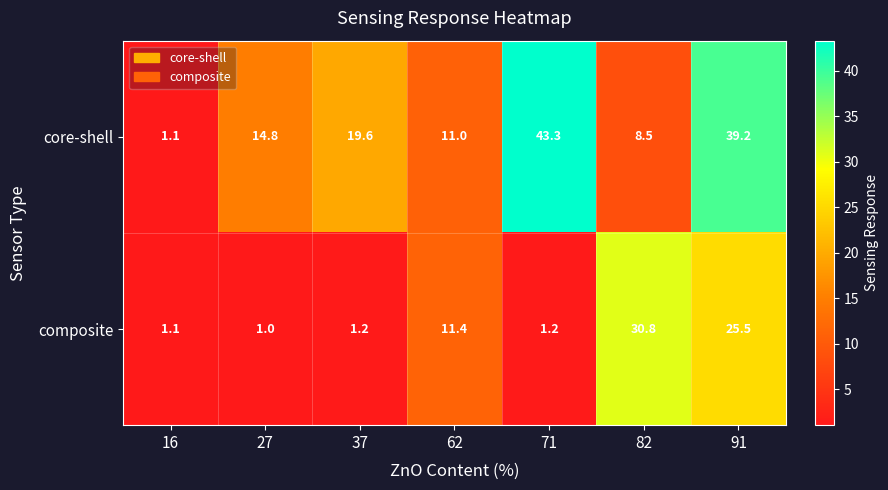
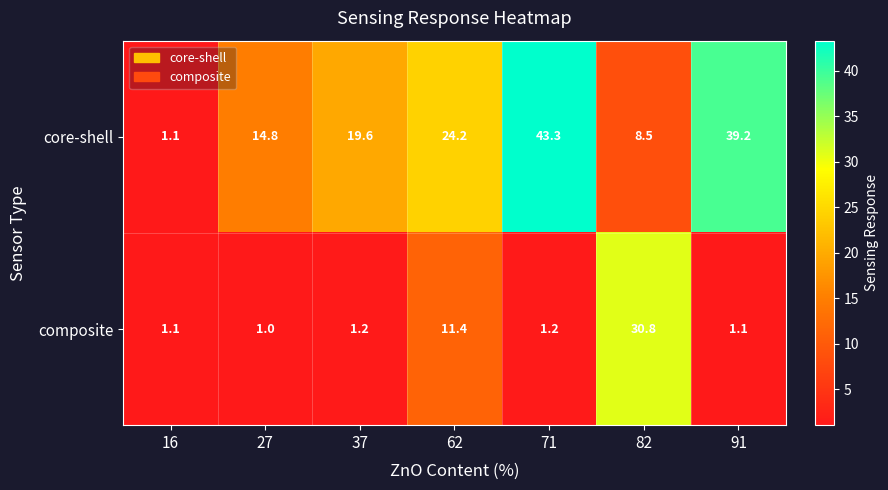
  {
    "core-shell": {
      "16": 1.1,
      "27": 14.8,
      "37": 19.6,
-     "62": 11.0,
+     "62": 24.2,
      "71": 43.3,
      "82": 8.5,
      "91": 39.2
    },
    "composite": {
      "16": 1.1,
      "27": 1.0,
      "37": 1.2,
      "62": 11.4,
      "71": 1.2,
      "82": 30.8,
-     "91": 25.5
+     "91": 1.1
    }
  }
